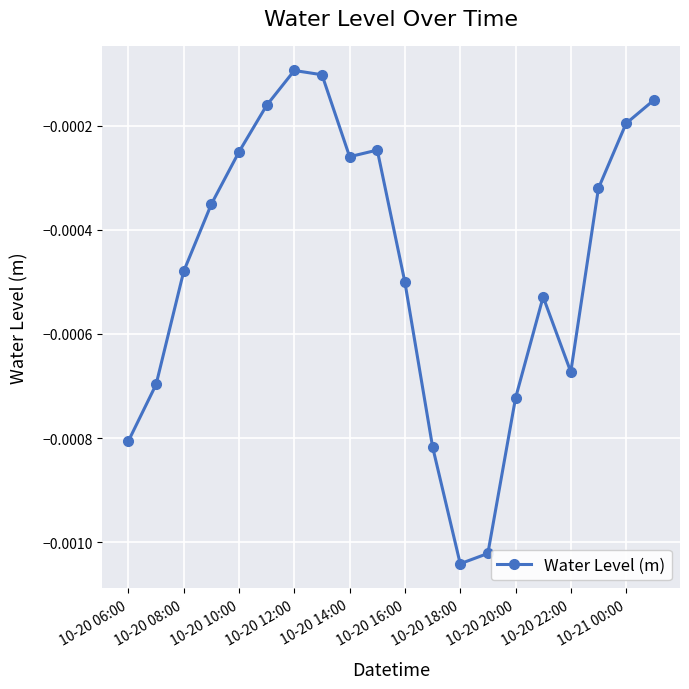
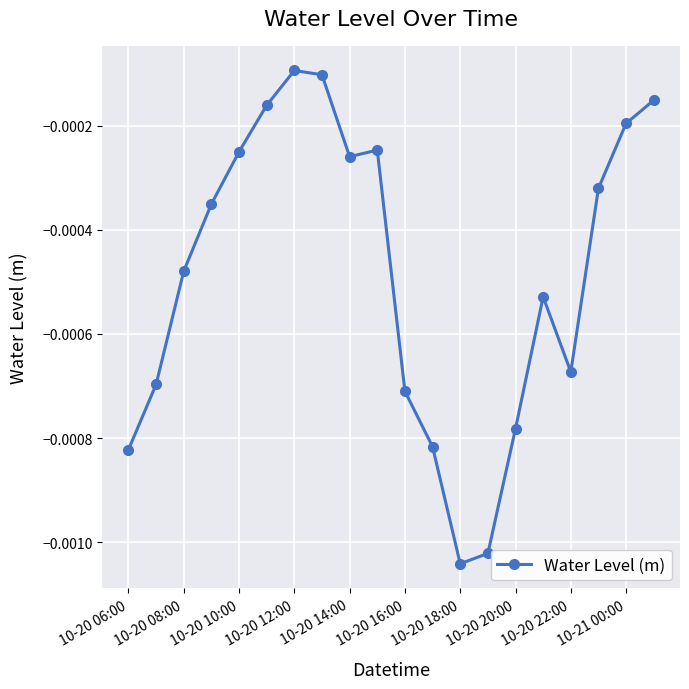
  {
-   "10-20 06:00": -0.00081,
+   "10-20 06:00": -0.00082,
    "10-20 08:00": -0.00048,
    "10-20 10:00": -0.00025,
    "10-20 12:00": -0.00009,
    "10-20 14:00": -0.00026,
-   "10-20 16:00": -0.00050,
+   "10-20 16:00": -0.00071,
    "10-20 18:00": -0.00104,
-   "10-20 20:00": -0.00072,
+   "10-20 20:00": -0.00078,
    "10-20 22:00": -0.00067,
    "10-21 00:00": -0.00020
  }
